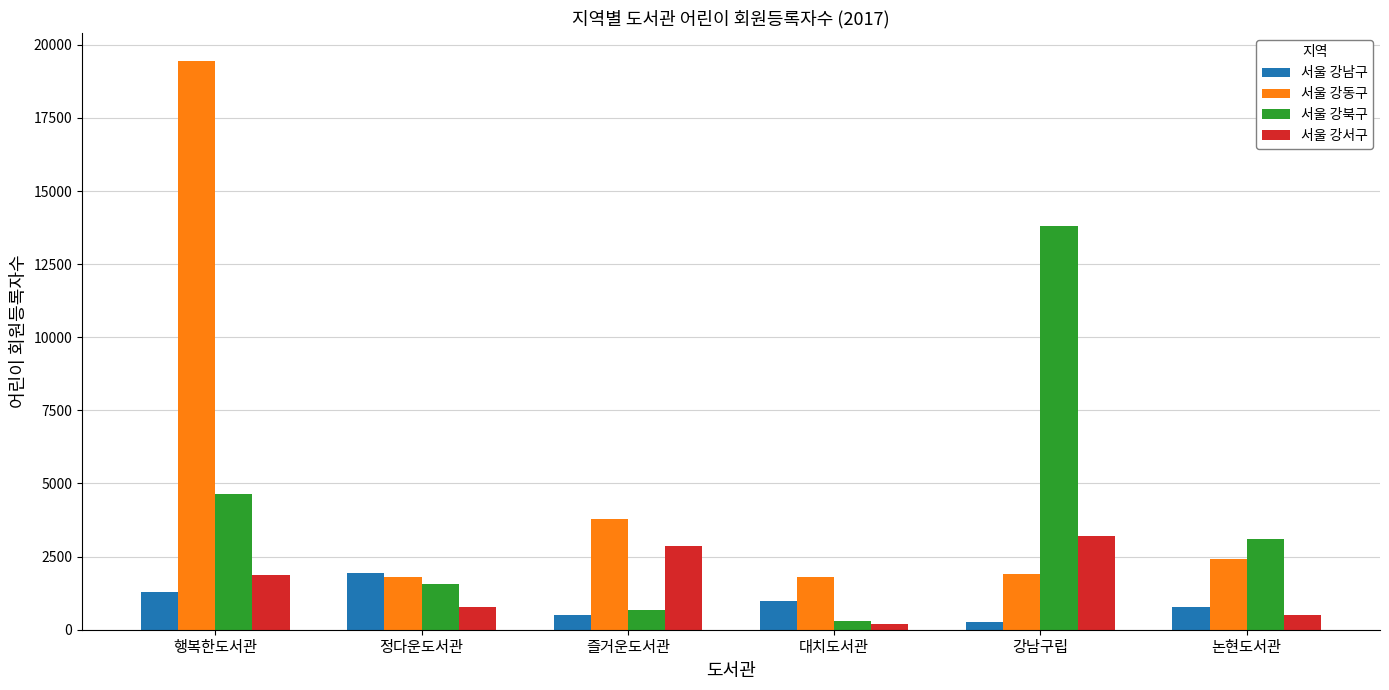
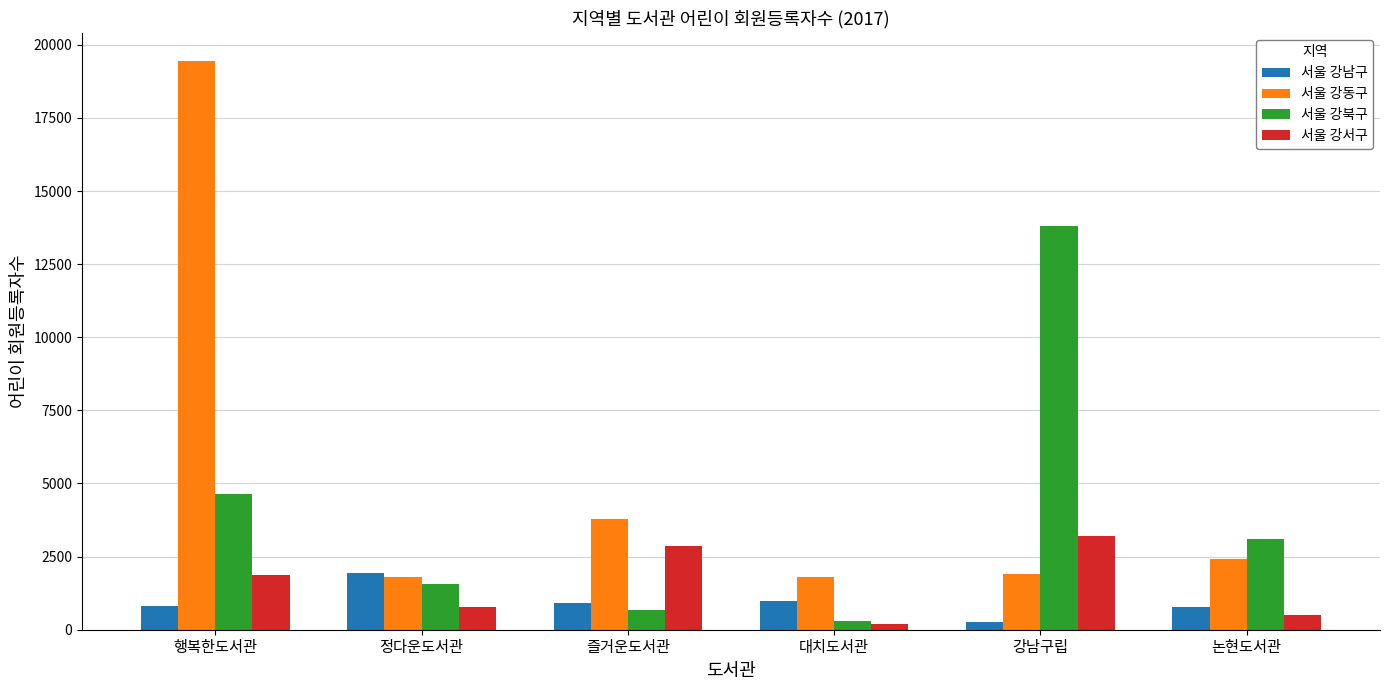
  {
    "서울 강남구": {
-     "행복한도서관": 1300,
+     "행복한도서관": 800,
      "정다운도서관": 2000,
-     "즐거운도서관": 500,
+     "즐거운도서관": 900,
      "대치도서관": 1000,
      "강남구립": 300,
      "논현도서관": 800
    },
    "서울 강동구": {
      "행복한도서관": 19400,
      "정다운도서관": 1800,
      "즐거운도서관": 3800,
      "대치도서관": 1800,
      "강남구립": 1900,
      "논현도서관": 2400
    },
    "서울 강북구": {
      "행복한도서관": 4600,
      "정다운도서관": 1500,
      "즐거운도서관": 700,
      "대치도서관": 300,
      "강남구립": 13800,
      "논현도서관": 3100
    },
    "서울 강서구": {
      "행복한도서관": 1900,
      "정다운도서관": 800,
      "즐거운도서관": 2800,
      "대치도서관": 200,
      "강남구립": 3200,
      "논현도서관": 500
    }
  }
